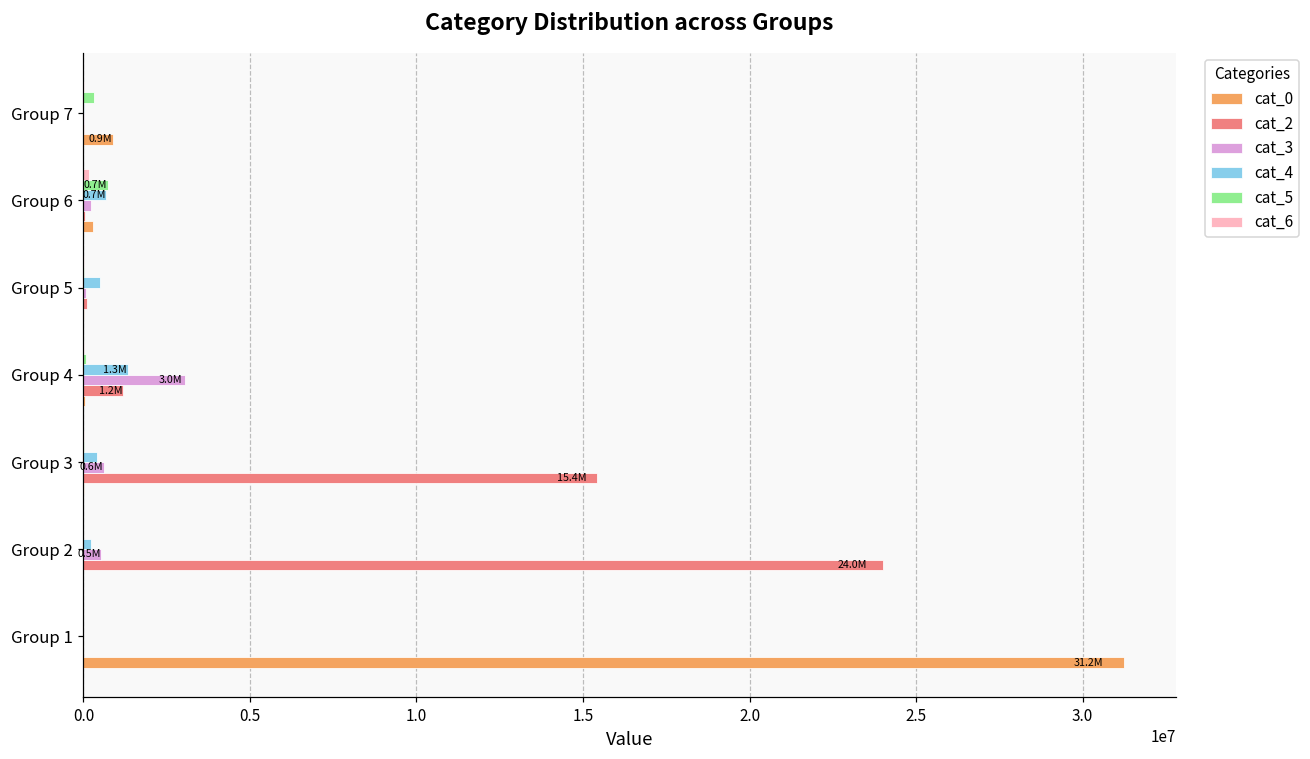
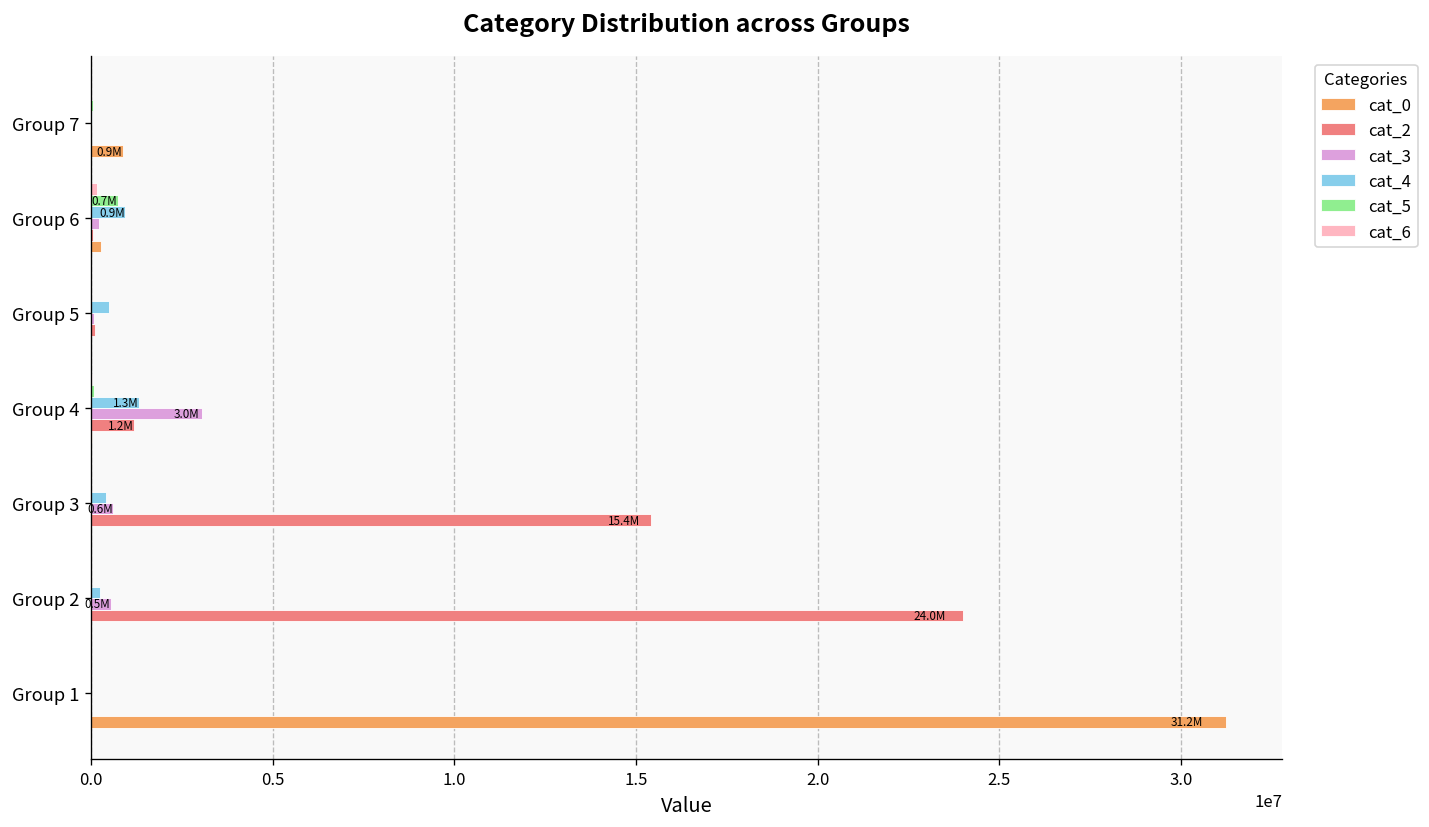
  {
    "cat_4": {
-     "Group 6": "0.7M",
+     "Group 6": "0.9M",
      "Group 4": "1.3M"
    },
    "cat_5": {
-     "Group 7": "300000",
+     "Group 7": "0",
      "Group 1": "0"
    }
  }
